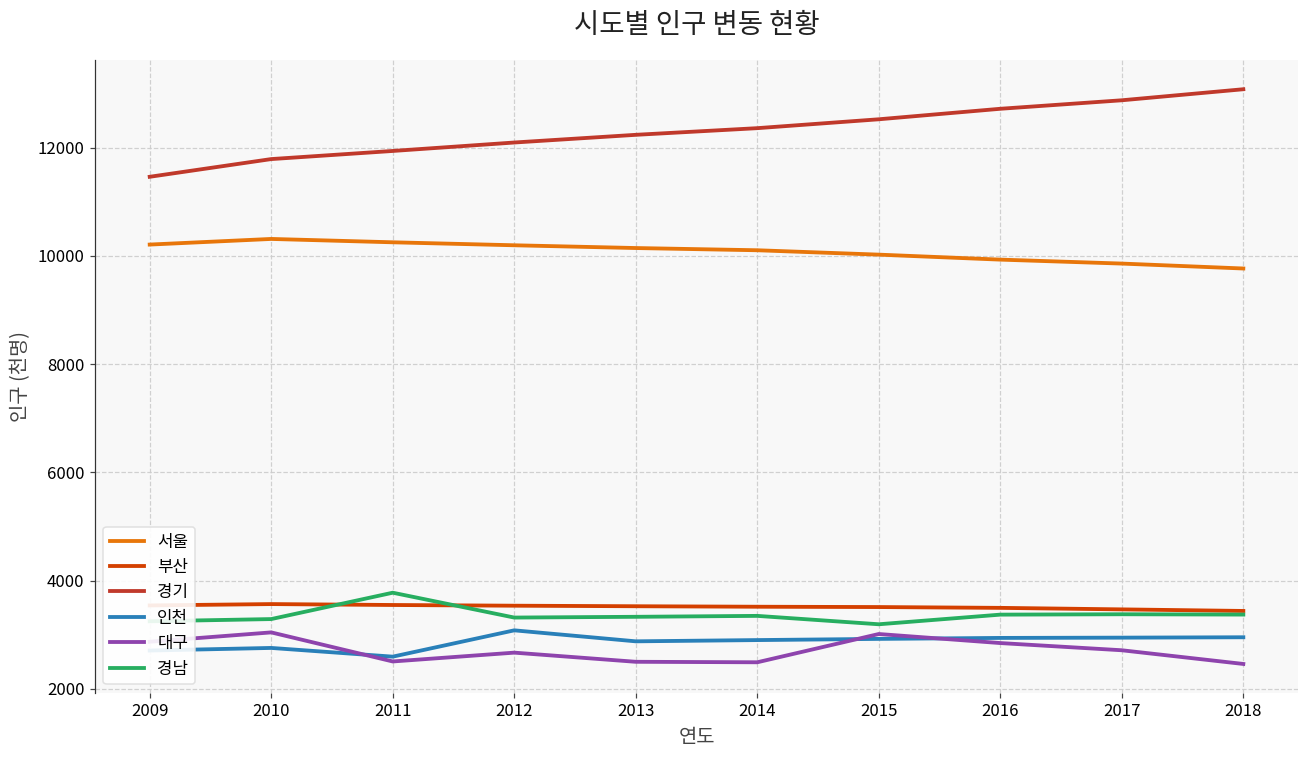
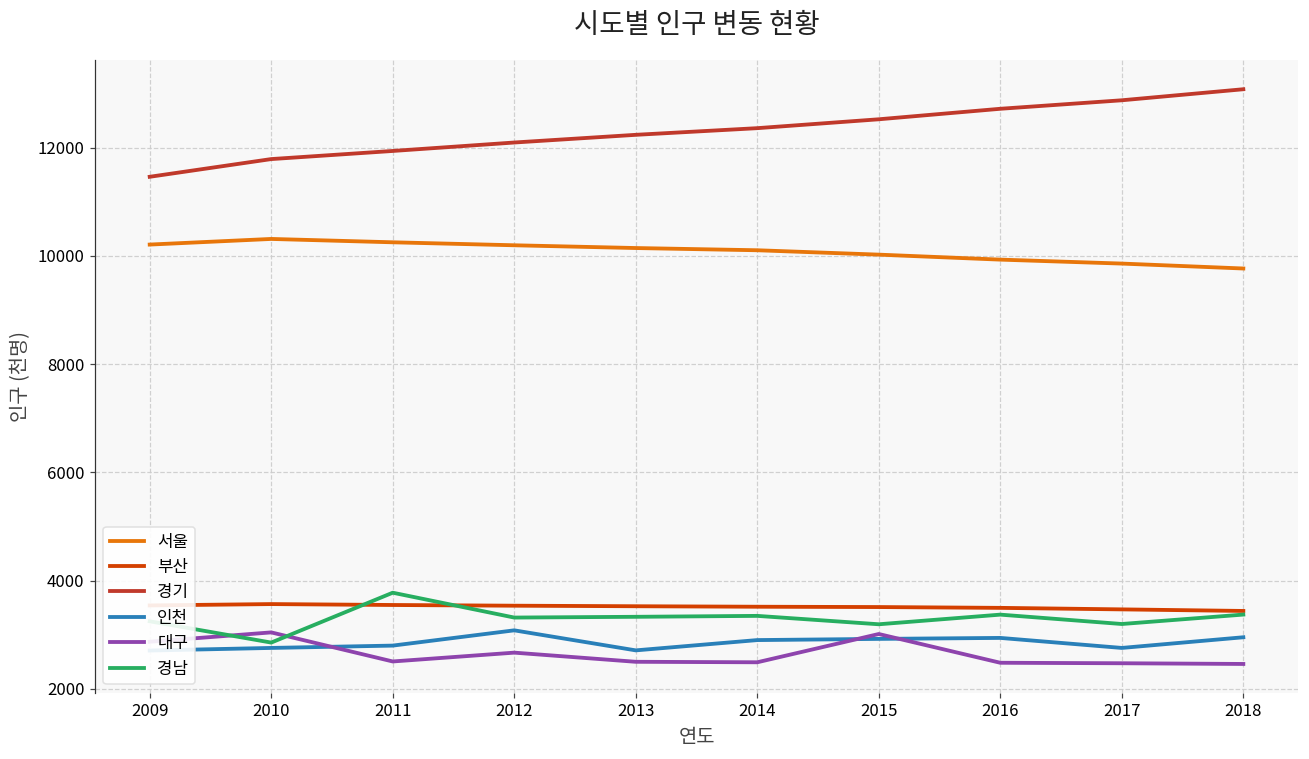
  {
    "인천": {
      "2010": 2800,
-     "2011": 2600,
+     "2011": 2800,
      "2012": 3100,
-     "2013": 2900,
+     "2013": 2700,
      "2014": 2900,
      "2015": 2900,
      "2016": 2900,
-     "2017": 2900,
+     "2017": 2800,
      "2018": 3000
    },
    "대구": {
      "2010": 3000,
      "2011": 2500,
      "2012": 2700,
      "2013": 2500,
      "2014": 2500,
      "2015": 3000,
-     "2016": 2800,
-     "2017": 2700,
+     "2016": 2500,
+     "2017": 2500,
      "2018": 2500
    },
    "경남": {
-     "2010": 3300,
+     "2010": 2900,
      "2011": 3800,
      "2012": 3300,
      "2013": 3300,
      "2014": 3400,
      "2015": 3200,
      "2016": 3400,
-     "2017": 3400,
+     "2017": 3200,
      "2018": 3400
    }
  }
